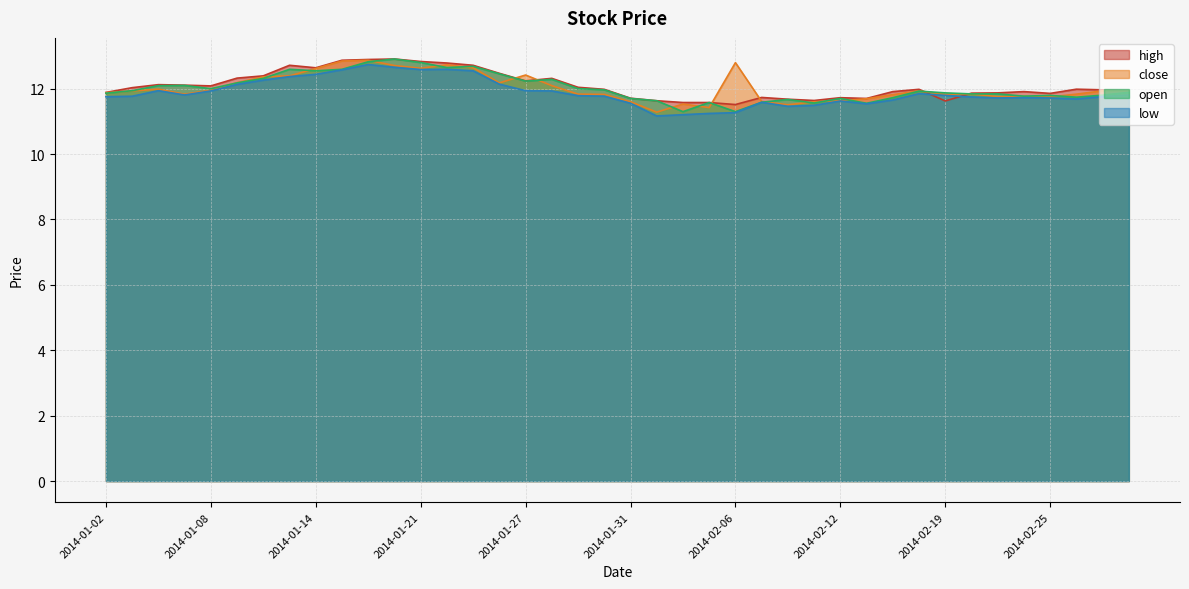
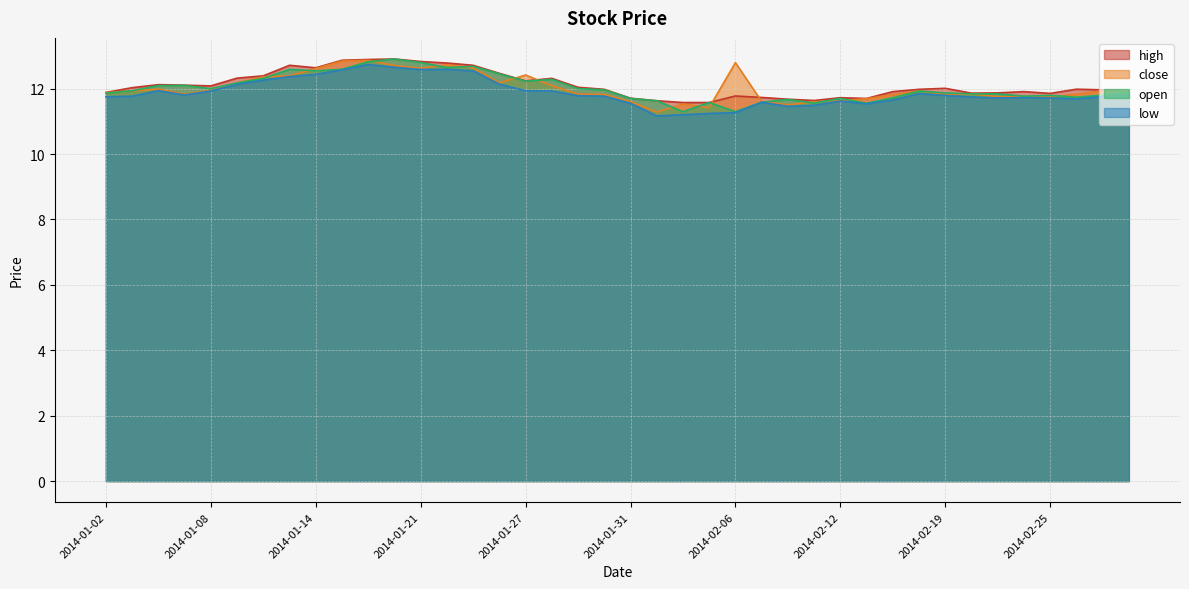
  {
    "high": {
      "2014-01-08": 12.1,
-     "2014-02-06": 11.5,
-     "2014-02-19": 11.6
+     "2014-02-06": 11.8,
+     "2014-02-19": 12.0
    },
    "close": {
      "2014-01-27": 12.4,
      "2014-02-06": 12.8
    },
    "low": {
      "2014-01-02": 11.8,
      "2014-01-14": 12.4,
      "2014-01-27": 11.9
    }
  }
